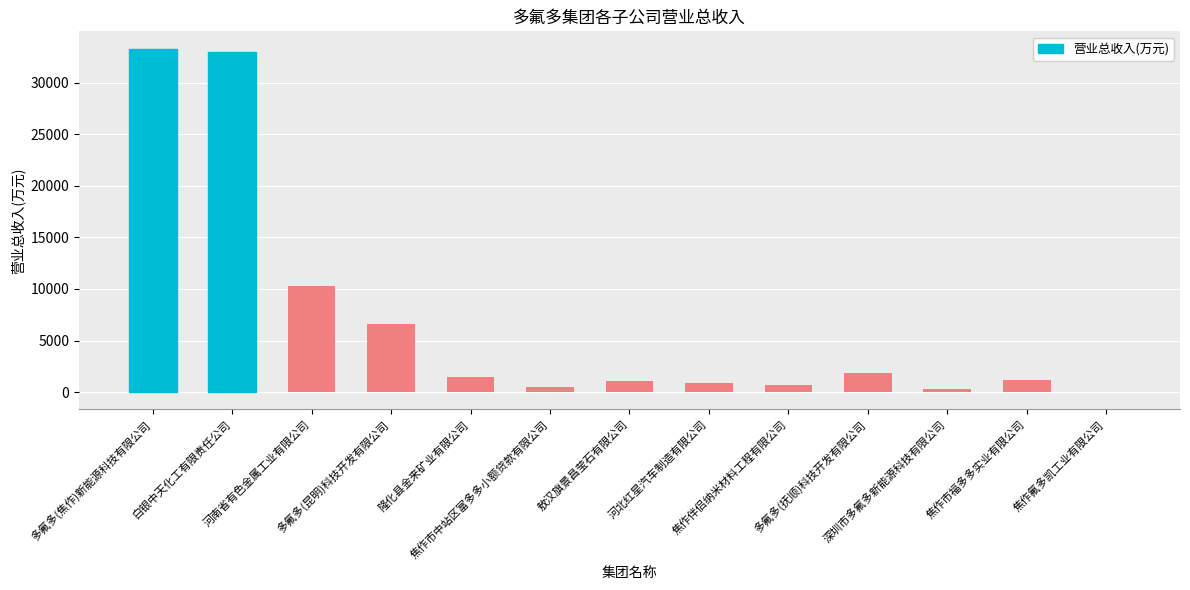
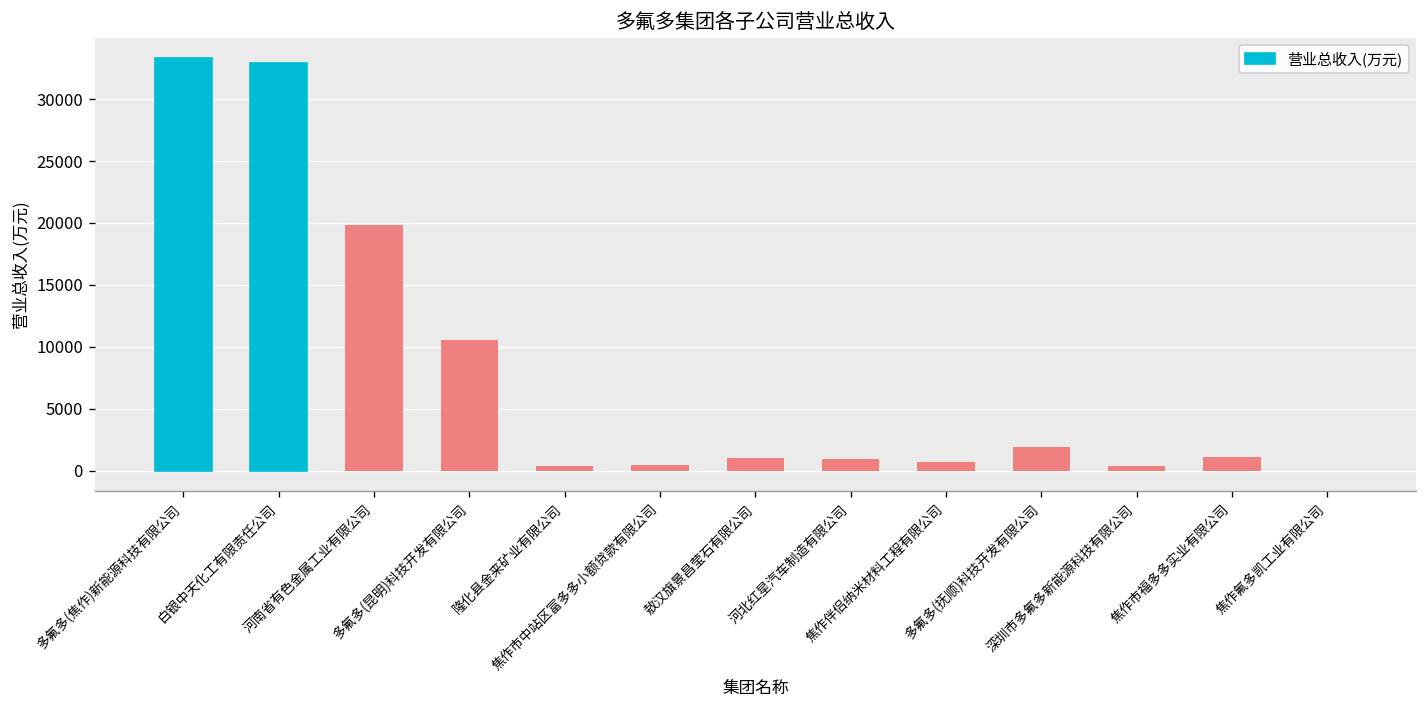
  {
    "多氟多(焦作)新能源科技有限公司": 33300,
    "白银中天化工有限责任公司": 32900,
-   "河南省有色金属工业有限公司": 10300,
-   "多氟多(昆明)科技开发有限公司": 6600,
-   "隆化县金来矿业有限公司": 1500,
+   "河南省有色金属工业有限公司": 19800,
+   "多氟多(昆明)科技开发有限公司": 10600,
+   "隆化县金来矿业有限公司": 400,
    "焦作市中站区富多多小额贷款有限公司": 500,
    "敖汉旗景昌莹石有限公司": 1100,
    "河北红星汽车制造有限公司": 900,
    "焦作伴侣纳米材料工程有限公司": 700,
    "多氟多(抚顺)科技开发有限公司": 1900,
    "深圳市多氟多新能源科技有限公司": 300,
    "焦作市福多多实业有限公司": 1100
  }
